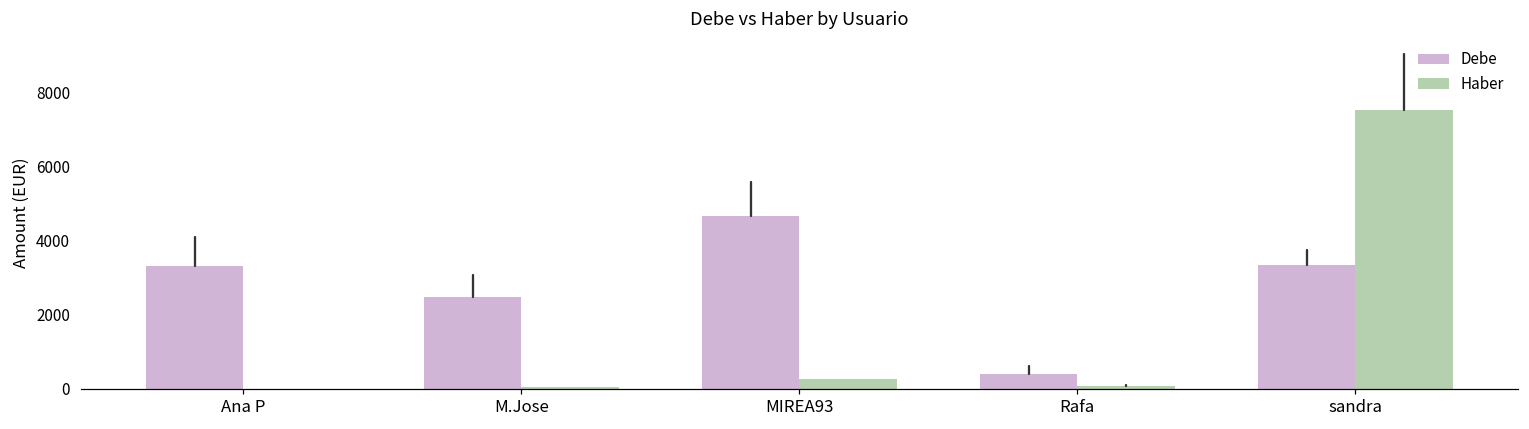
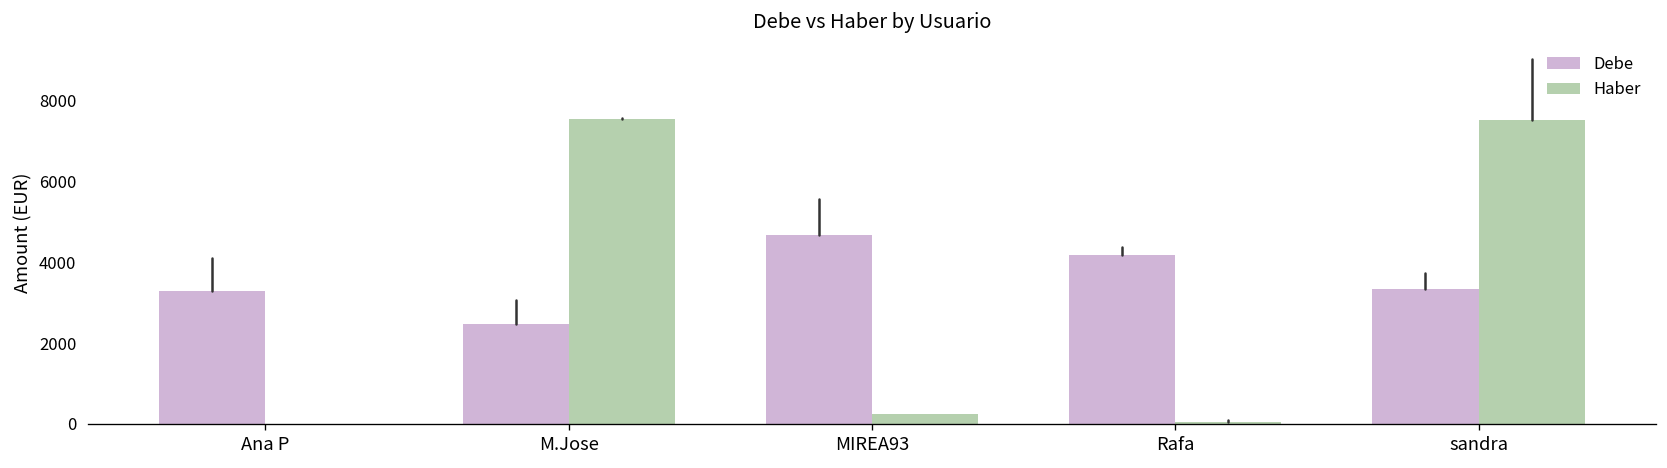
  {
    "Debe": {
      "Ana P": 3300,
      "M.Jose": 2500,
      "MIREA93": 4700,
-     "Rafa": 400,
+     "Rafa": 4200,
      "sandra": 3300
    },
    "Haber": {
      "Ana P": 0,
-     "M.Jose": 0,
+     "M.Jose": 7500,
      "MIREA93": 300,
      "sandra": 7500
    }
  }
